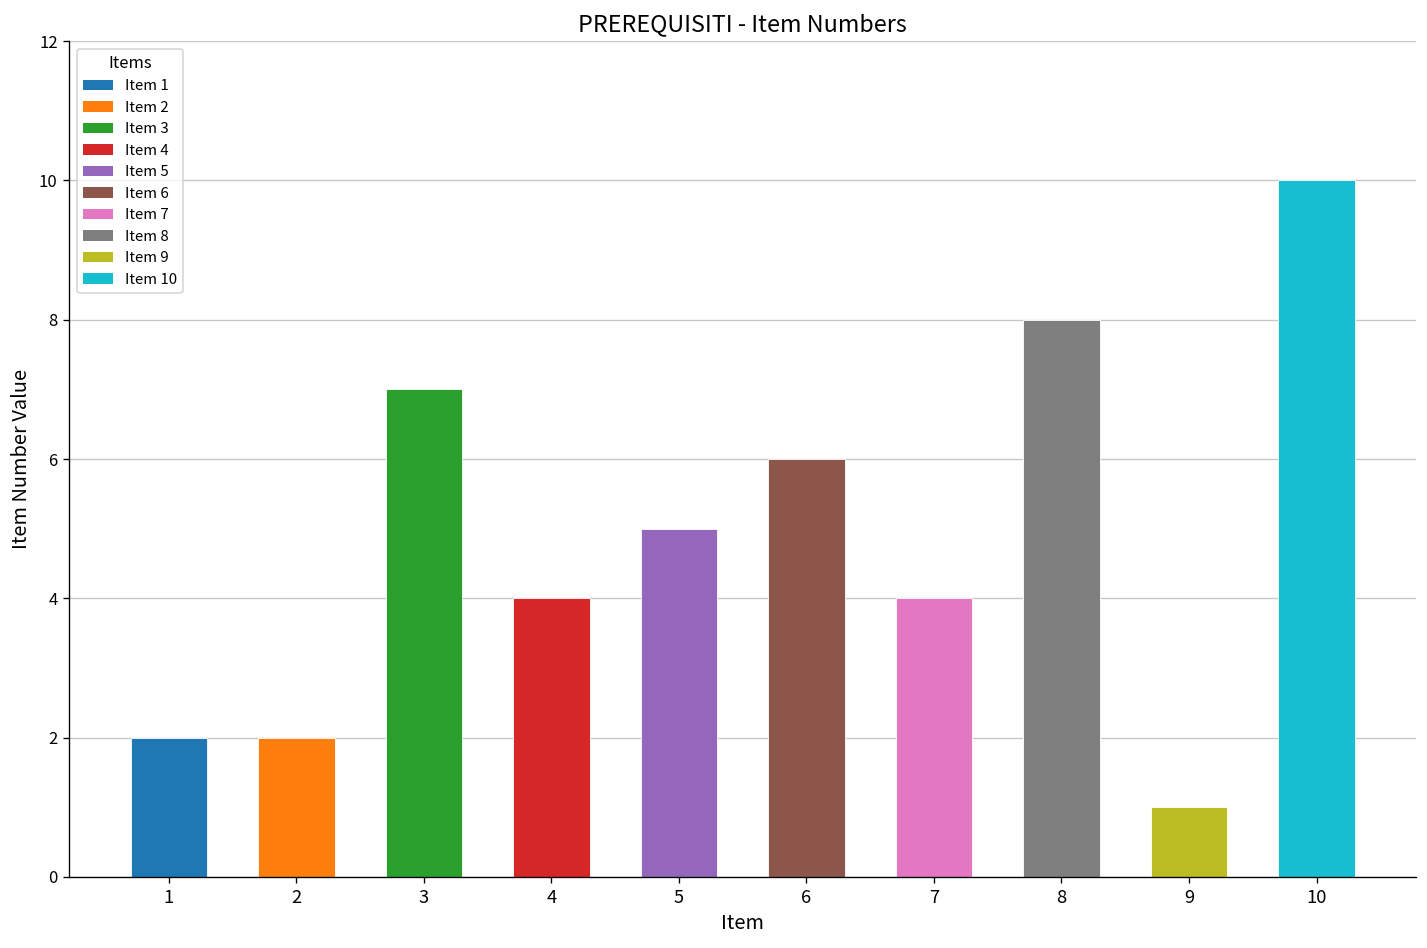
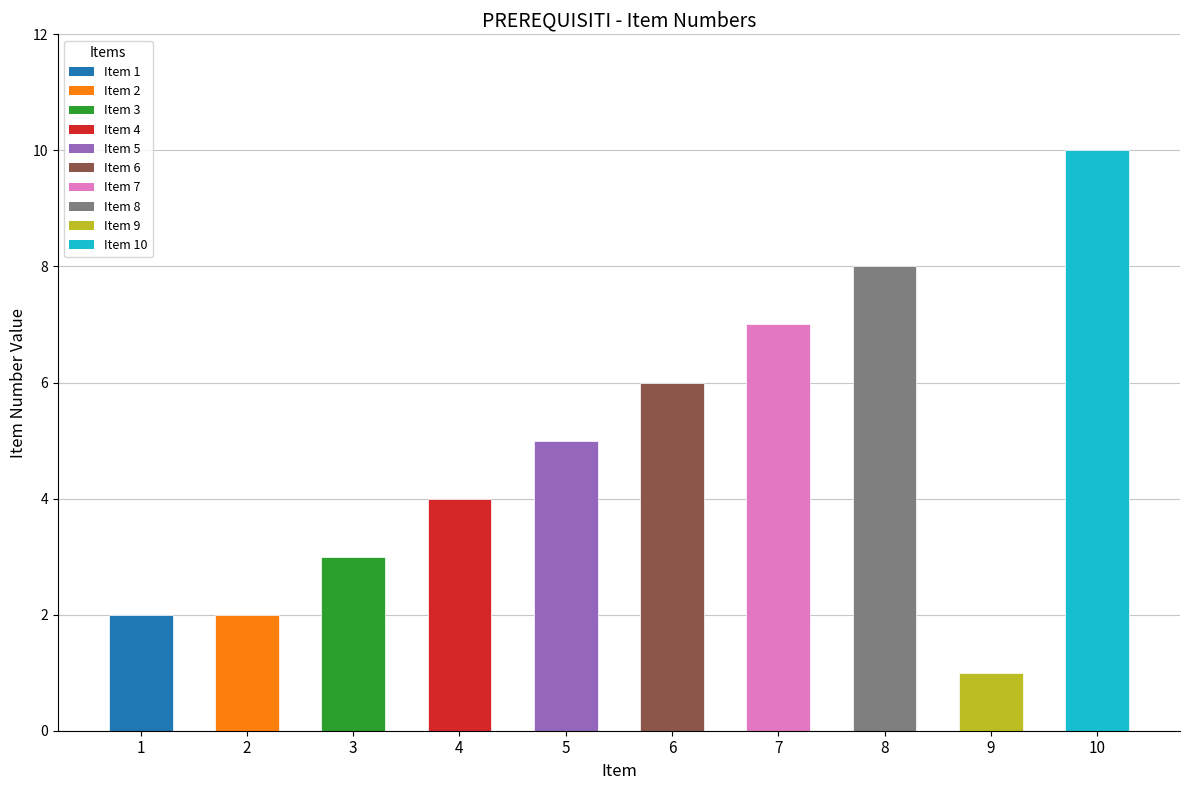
  {
    "1": 2,
    "2": 2,
-   "3": 7,
+   "3": 3,
    "4": 4,
    "5": 5,
    "6": 6,
-   "7": 4,
+   "7": 7,
    "8": 8,
    "9": 1,
    "10": 10
  }
